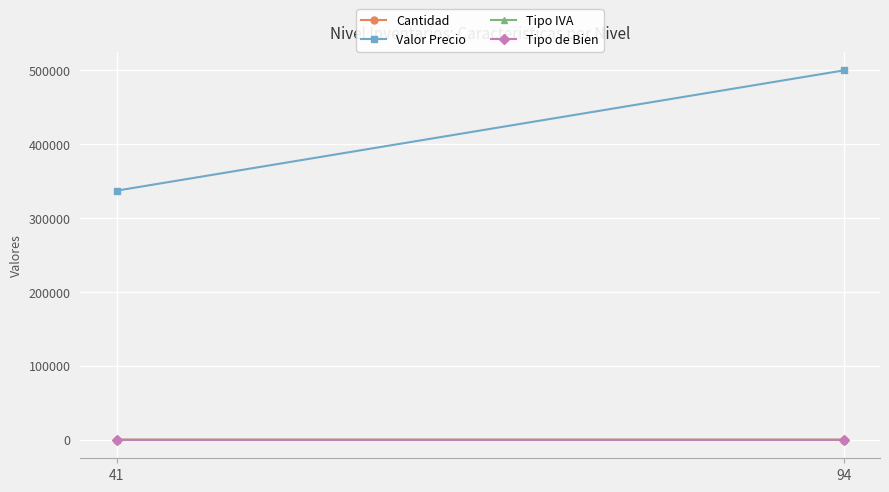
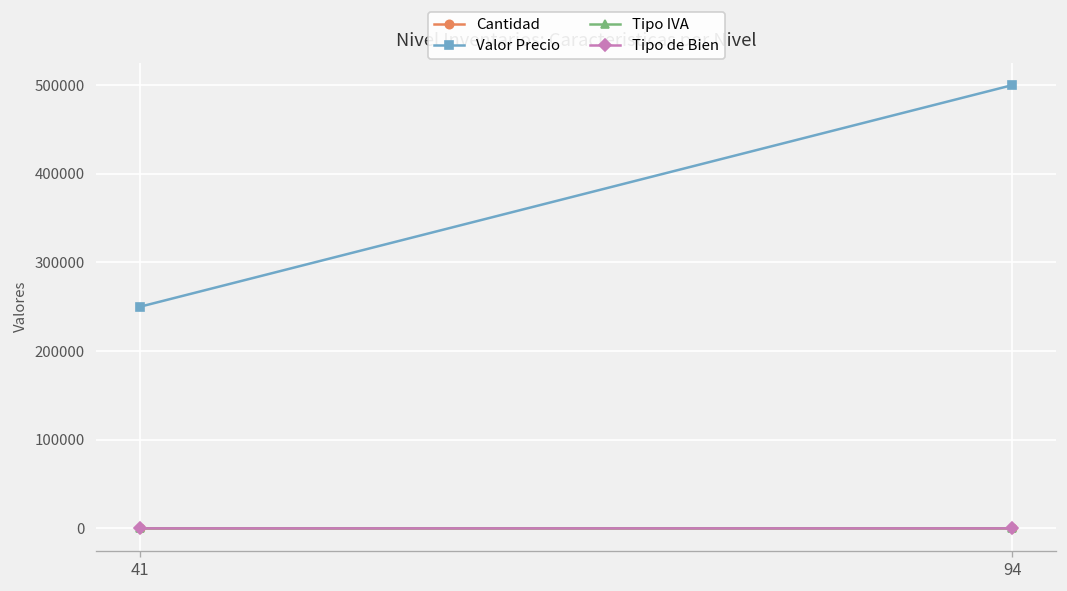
  {
    "Tipo de Bien": {
      "41": 0,
      "94": 0
    },
    "Valor Precio": {
-     "41": 340000,
+     "41": 250000,
      "94": 500000
    }
  }
